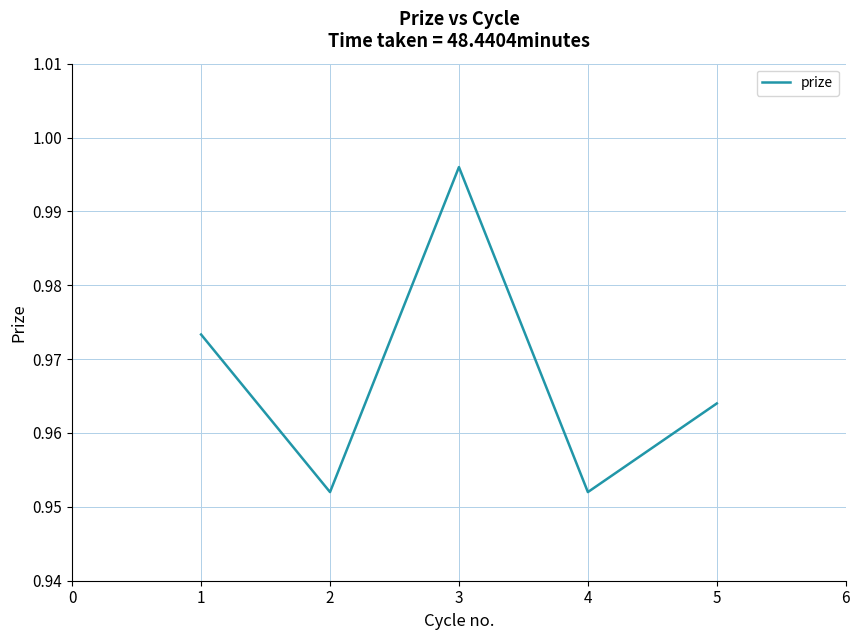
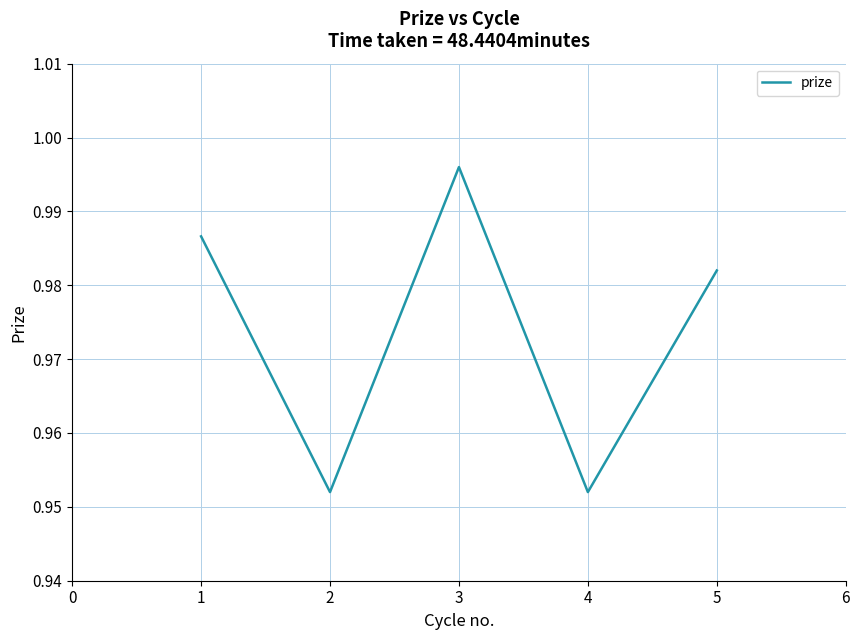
  {
-   "1": 0.973,
+   "1": 0.987,
    "2": 0.952,
    "3": 0.996,
    "4": 0.952,
-   "5": 0.964
+   "5": 0.982
  }
